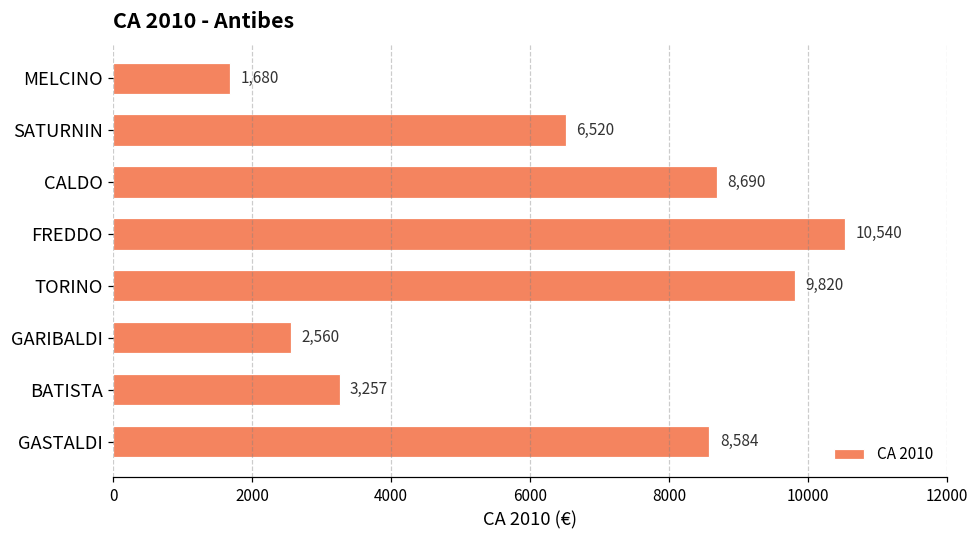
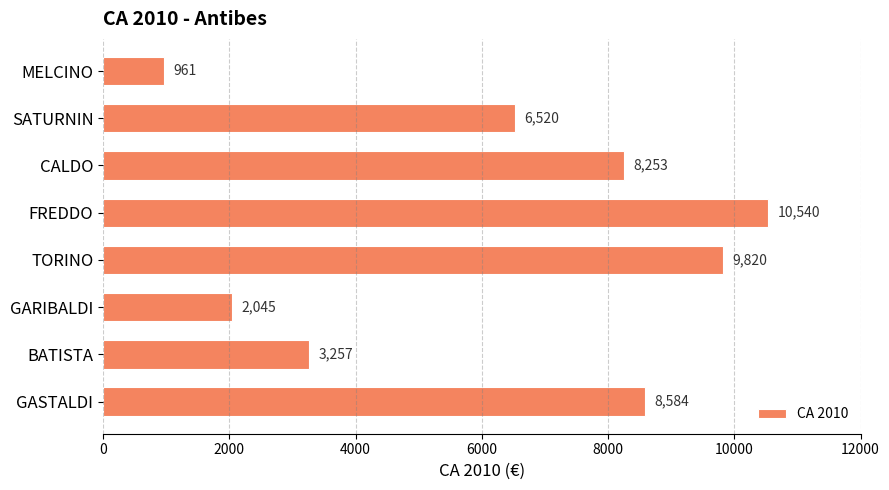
  {
-   "MELCINO": "1,680",
+   "MELCINO": "961",
    "SATURNIN": "6,520",
-   "CALDO": "8,690",
+   "CALDO": "8,253",
    "FREDDO": "10,540",
    "TORINO": "9,820",
-   "GARIBALDI": "2,560",
+   "GARIBALDI": "2,045",
    "BATISTA": "3,257",
    "GASTALDI": "8,584"
  }
